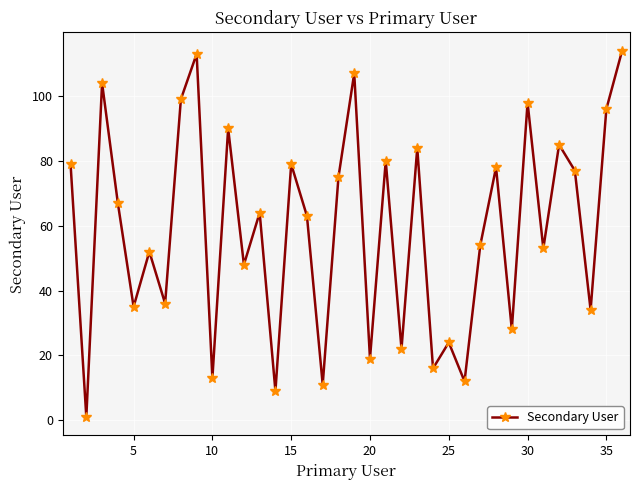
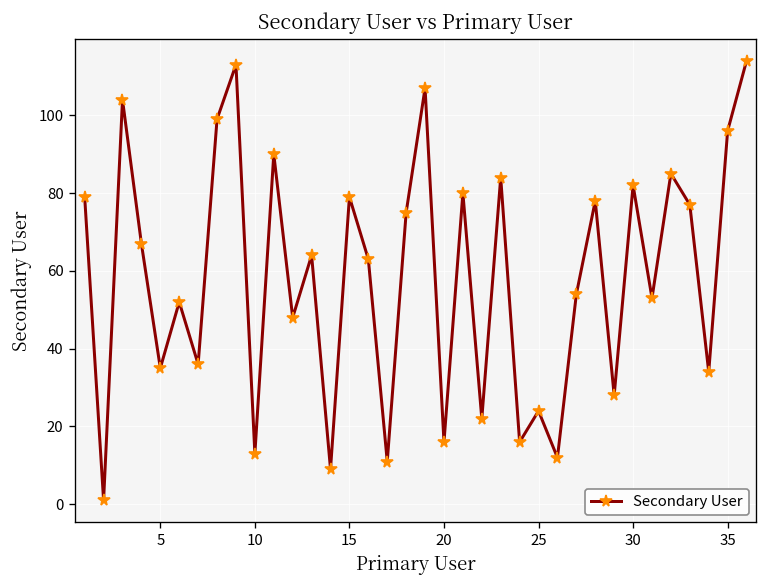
  {
    "5": 35,
    "10": 13,
    "15": 79,
-   "20": 19,
+   "20": 16,
    "25": 24,
-   "30": 98,
+   "30": 82,
    "35": 96
  }
